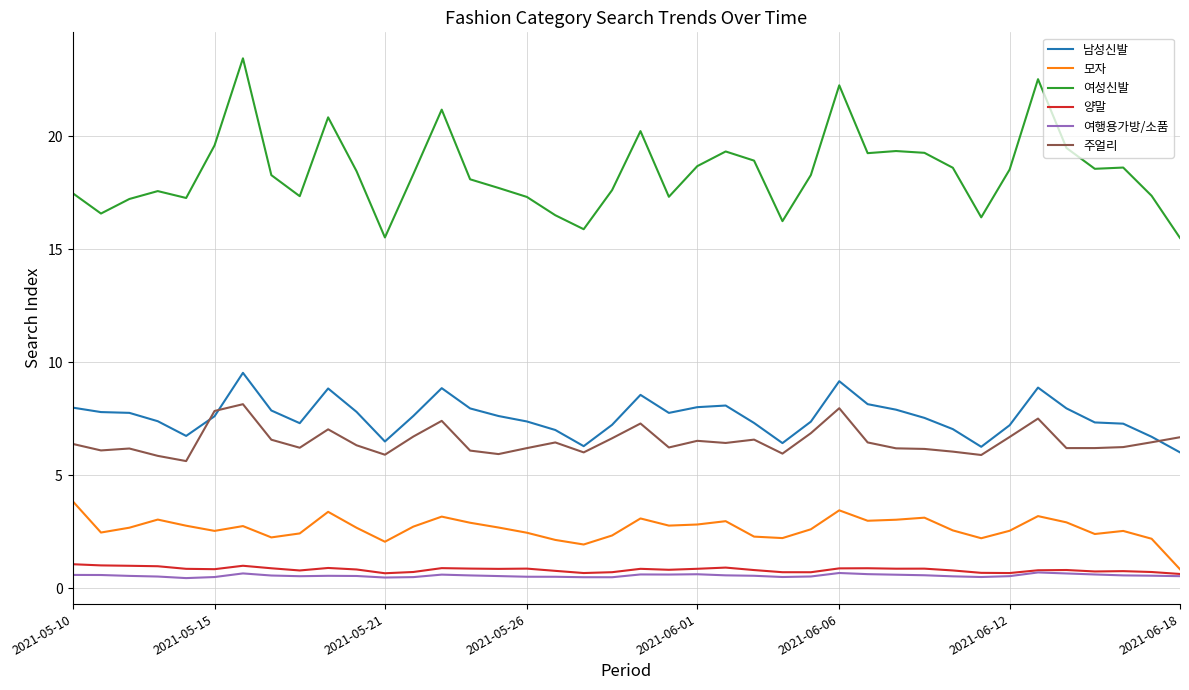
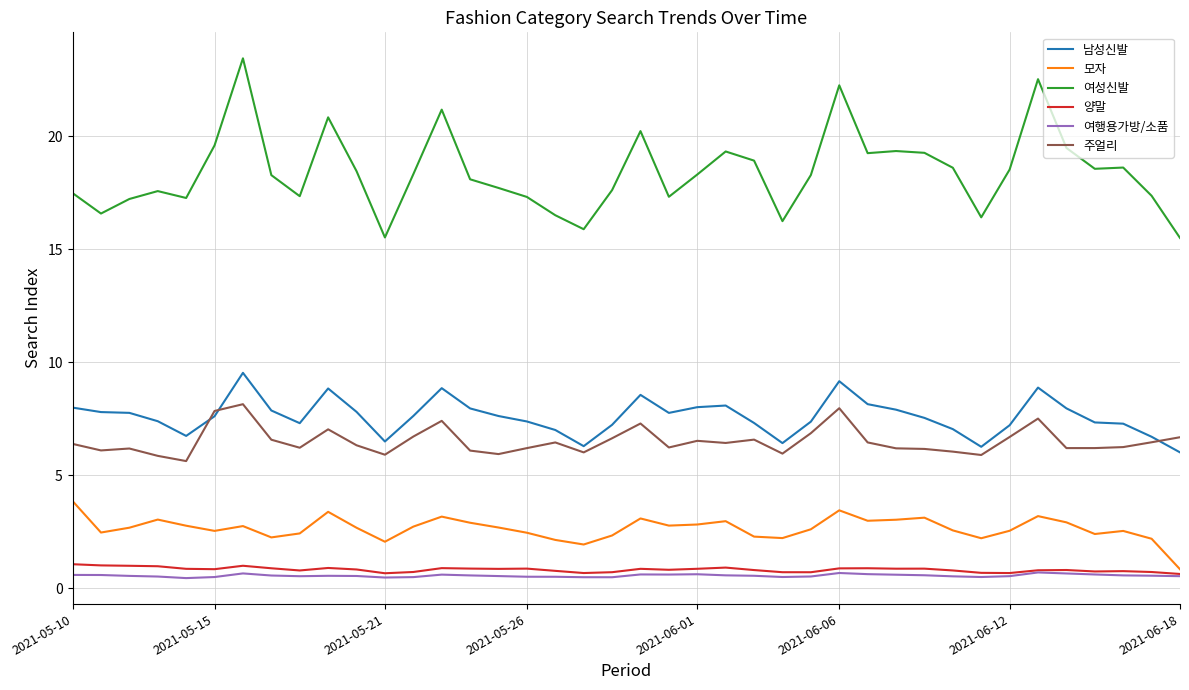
  {
    "남성신발": {
      "2021-05-10": 8.0,
      "2021-05-15": 7.6,
      "2021-05-21": 6.5,
      "2021-05-26": 7.4,
      "2021-06-01": 8.0,
      "2021-06-06": 9.2,
      "2021-06-12": 7.2,
      "2021-06-18": 6.0
    },
    "모자": {
      "2021-05-10": 3.9,
      "2021-05-15": 2.5,
      "2021-05-21": 2.1,
      "2021-05-26": 2.5,
      "2021-06-01": 2.8,
      "2021-06-06": 3.5,
      "2021-06-12": 2.5,
      "2021-06-18": 0.8
    },
    "여성신발": {
      "2021-05-10": 17.5,
      "2021-05-15": 19.6,
      "2021-05-21": 15.5,
      "2021-05-26": 17.3,
-     "2021-06-01": 18.7,
+     "2021-06-01": 18.3,
      "2021-06-06": 22.3,
      "2021-06-12": 18.5,
      "2021-06-18": 15.5
    },
    "양말": {
      "2021-05-10": 1.1,
      "2021-05-15": 0.8,
      "2021-05-21": 0.7,
      "2021-05-26": 0.9,
      "2021-06-01": 0.9,
      "2021-06-06": 0.9,
      "2021-06-12": 0.7
    },
    "여행용가방/소품": {
      "2021-05-10": 0.6,
      "2021-05-15": 0.5,
      "2021-05-21": 0.5,
      "2021-05-26": 0.5,
      "2021-06-01": 0.6,
      "2021-06-06": 0.7,
      "2021-06-12": 0.5
    },
    "주얼리": {
      "2021-05-10": 6.4,
      "2021-05-15": 7.8,
      "2021-05-21": 5.9,
      "2021-05-26": 6.2,
      "2021-06-01": 6.5,
      "2021-06-06": 8.0,
      "2021-06-12": 6.7,
      "2021-06-18": 6.7
    }
  }
